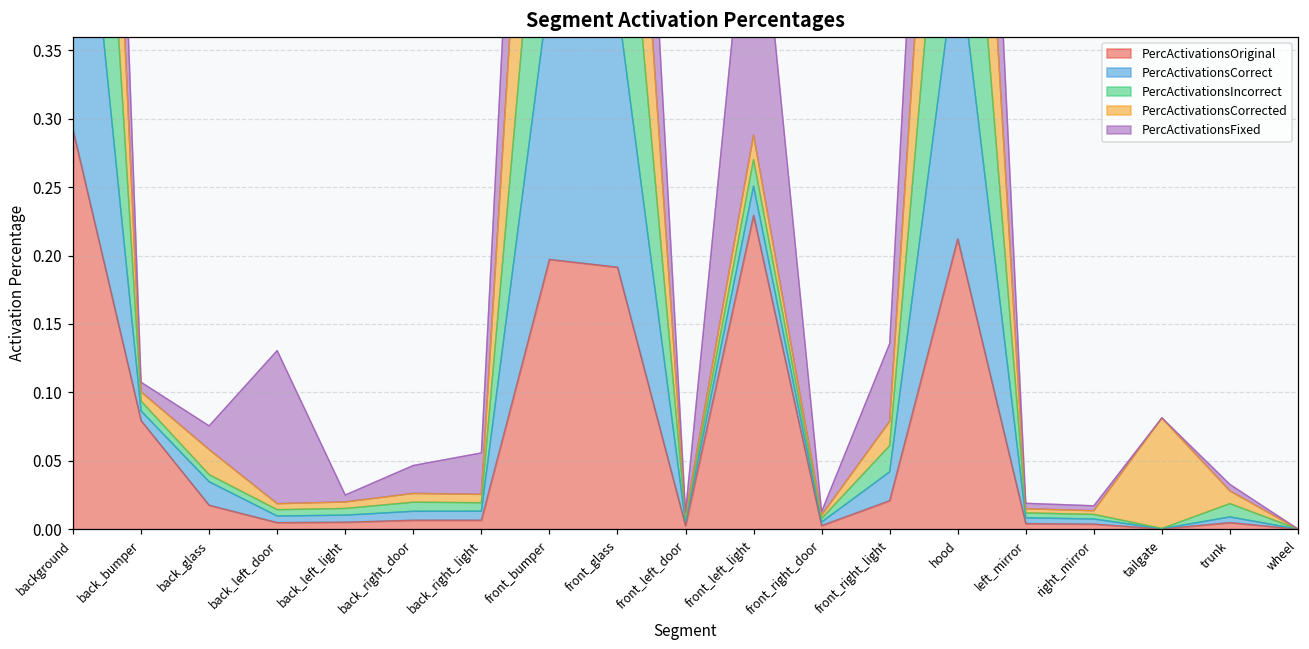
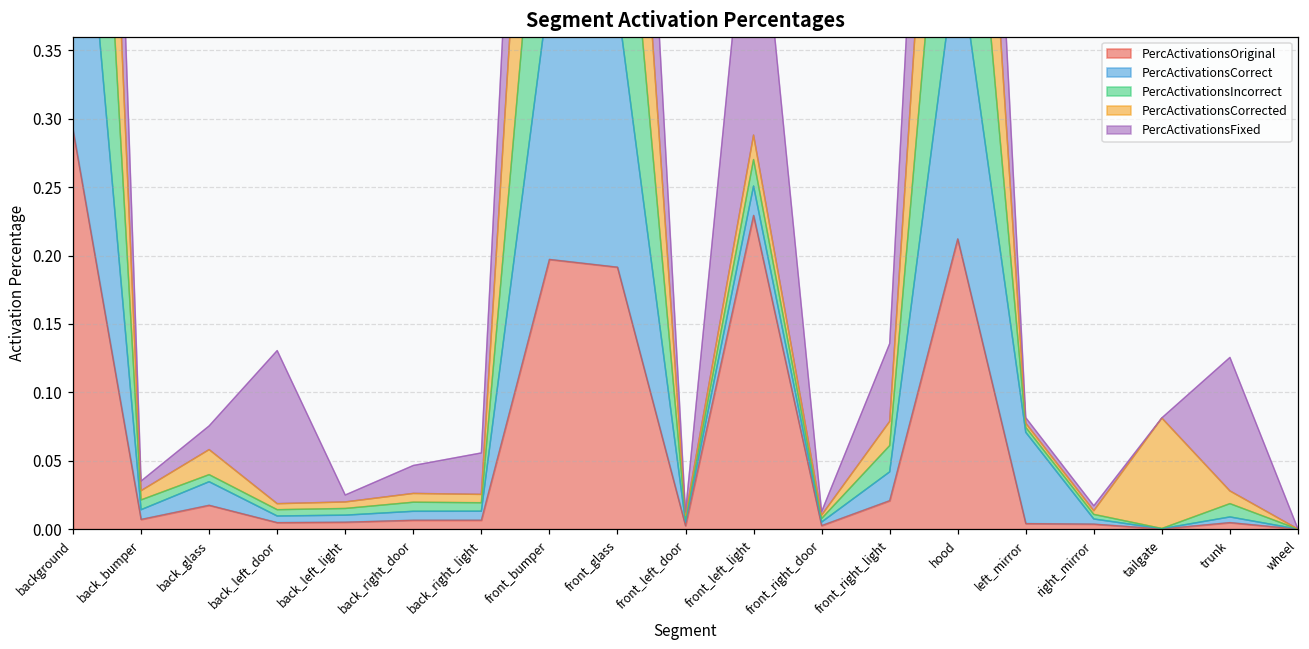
  {
    "PercActivationsOriginal": {
      "background": 0.292,
-     "back_bumper": 0.079,
+     "back_bumper": 0.007,
      "back_glass": 0.017,
      "back_left_door": 0.005,
      "back_left_light": 0.005,
      "back_right_door": 0.007,
      "back_right_light": 0.007,
      "front_bumper": 0.197,
      "front_glass": 0.192,
      "front_left_door": 0.003,
      "front_left_light": 0.229,
      "front_right_door": 0.003,
      "front_right_light": 0.021,
      "hood": 0.212,
      "left_mirror": 0.004,
      "right_mirror": 0.004,
      "trunk": 0.005
    },
    "PercActivationsCorrect": {
      "back_bumper": 0.007,
      "back_glass": 0.017,
      "back_left_door": 0.005,
      "back_left_light": 0.005,
      "back_right_door": 0.007,
      "back_right_light": 0.007,
      "front_left_door": 0.003,
      "front_left_light": 0.021,
      "front_right_door": 0.003,
      "front_right_light": 0.021,
-     "left_mirror": 0.004,
+     "left_mirror": 0.067,
      "right_mirror": 0.004,
      "trunk": 0.004
    },
    "PercActivationsIncorrect": {
      "back_bumper": 0.007,
      "back_glass": 0.005,
      "back_left_door": 0.005,
      "back_left_light": 0.005,
      "back_right_door": 0.007,
      "back_right_light": 0.006,
      "front_left_door": 0.002,
      "front_left_light": 0.019,
      "front_right_door": 0.003,
      "front_right_light": 0.019,
      "left_mirror": 0.004,
      "right_mirror": 0.003,
      "trunk": 0.010
    },
    "PercActivationsCorrected": {
      "back_bumper": 0.007,
      "back_glass": 0.018,
      "back_left_door": 0.004,
      "back_left_light": 0.005,
      "back_right_door": 0.006,
      "back_right_light": 0.006,
      "front_left_door": 0.002,
      "front_left_light": 0.018,
      "front_right_door": 0.002,
      "front_right_light": 0.018,
      "left_mirror": 0.003,
      "right_mirror": 0.003,
      "trunk": 0.009
    },
    "PercActivationsFixed": {
      "back_bumper": 0.007,
      "back_glass": 0.017,
      "back_left_door": 0.112,
      "back_left_light": 0.005,
      "back_right_door": 0.020,
      "back_right_light": 0.030,
      "front_left_door": 0.003,
      "front_right_door": 0.003,
      "front_right_light": 0.057,
      "left_mirror": 0.004,
      "right_mirror": 0.004,
-     "trunk": 0.005
+     "trunk": 0.098
    }
  }
